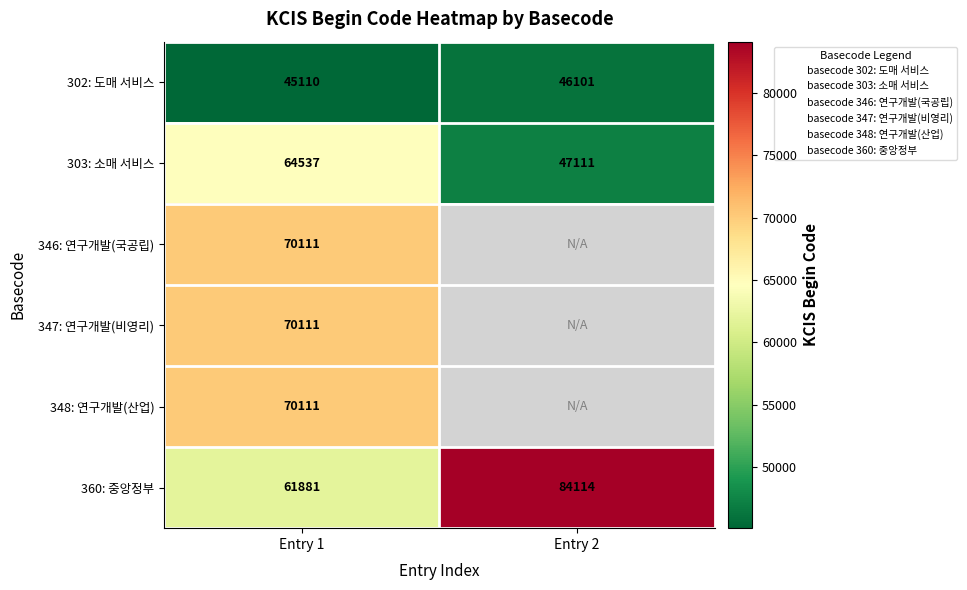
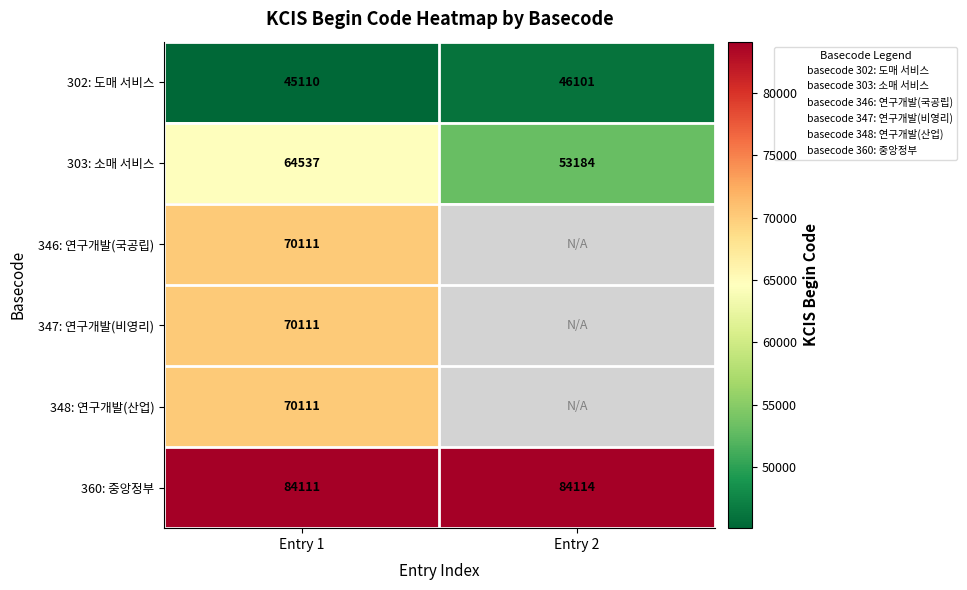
  {
    "302: 도매 서비스": {
      "Entry 1": 45110,
      "Entry 2": 46101
    },
    "303: 소매 서비스": {
      "Entry 1": 64537,
-     "Entry 2": 47111
+     "Entry 2": 53184
    },
    "346: 연구개발(국공립)": {
      "Entry 1": 70111
    },
    "347: 연구개발(비영리)": {
      "Entry 1": 70111
    },
    "348: 연구개발(산업)": {
      "Entry 1": 70111
    },
    "360: 중앙정부": {
-     "Entry 1": 61881,
+     "Entry 1": 84111,
      "Entry 2": 84114
    }
  }
